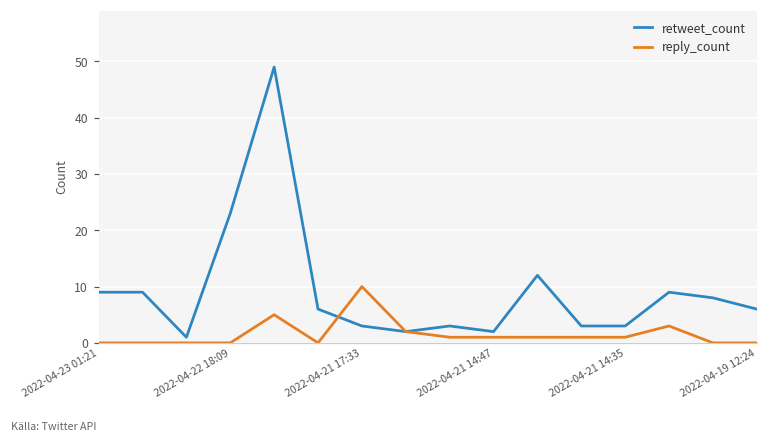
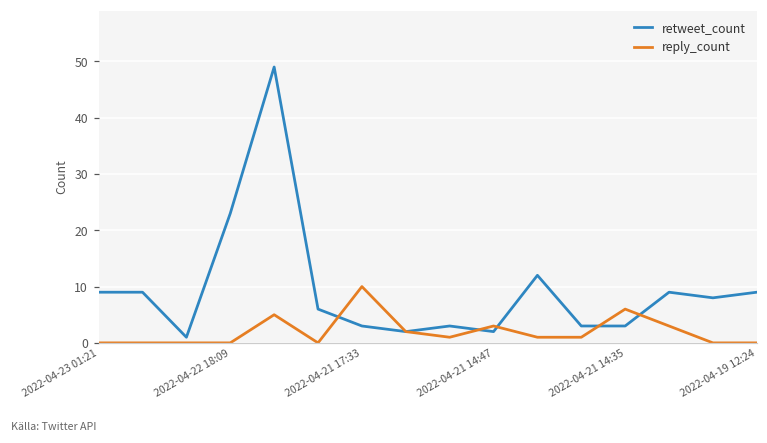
  {
    "retweet_count": {
      "2022-04-23 01:21": 9,
      "2022-04-22 18:09": 23,
      "2022-04-21 17:33": 3,
      "2022-04-21 14:47": 2,
      "2022-04-21 14:35": 3,
-     "2022-04-19 12:24": 6
+     "2022-04-19 12:24": 9
    },
    "reply_count": {
      "2022-04-23 01:21": 0,
      "2022-04-22 18:09": 0,
      "2022-04-21 17:33": 10,
-     "2022-04-21 14:47": 1,
-     "2022-04-21 14:35": 1,
+     "2022-04-21 14:47": 3,
+     "2022-04-21 14:35": 6,
      "2022-04-19 12:24": 0
    }
  }
